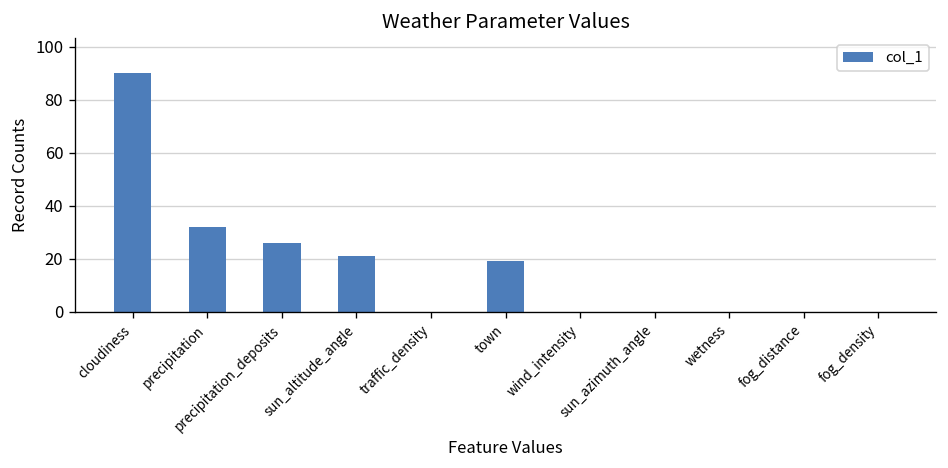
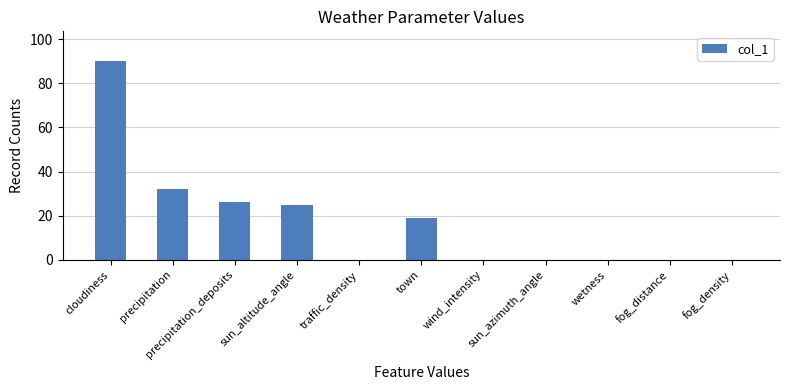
  {
    "cloudiness": 90,
    "precipitation": 32,
    "precipitation_deposits": 26,
-   "sun_altitude_angle": 21,
+   "sun_altitude_angle": 25,
    "traffic_density": 0,
    "town": 19,
    "wind_intensity": 0,
    "sun_azimuth_angle": 0,
    "wetness": 0,
    "fog_distance": 0,
    "fog_density": 0
  }
